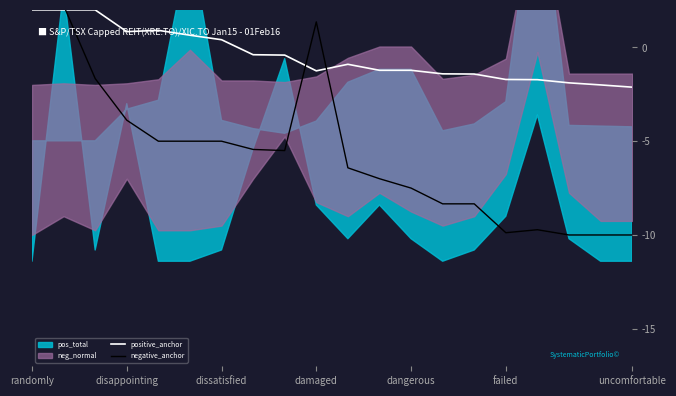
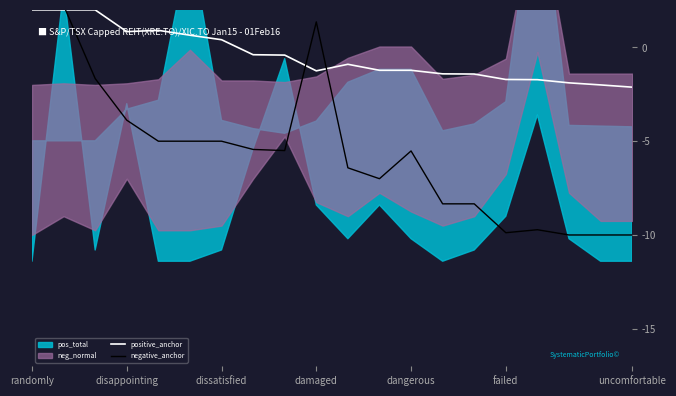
  {
    "positive_anchor": {
      "randomly": 2.0,
      "dissatisfied": 0.4,
      "damaged": -1.2,
      "failed": -1.7,
      "uncomfortable": -2.1
    },
    "negative_anchor": {
      "disappointing": -3.9,
      "dissatisfied": -5.0,
      "damaged": 1.4,
-     "dangerous": -7.5,
+     "dangerous": -5.5,
      "failed": -9.9,
      "uncomfortable": -10.0
    }
  }
